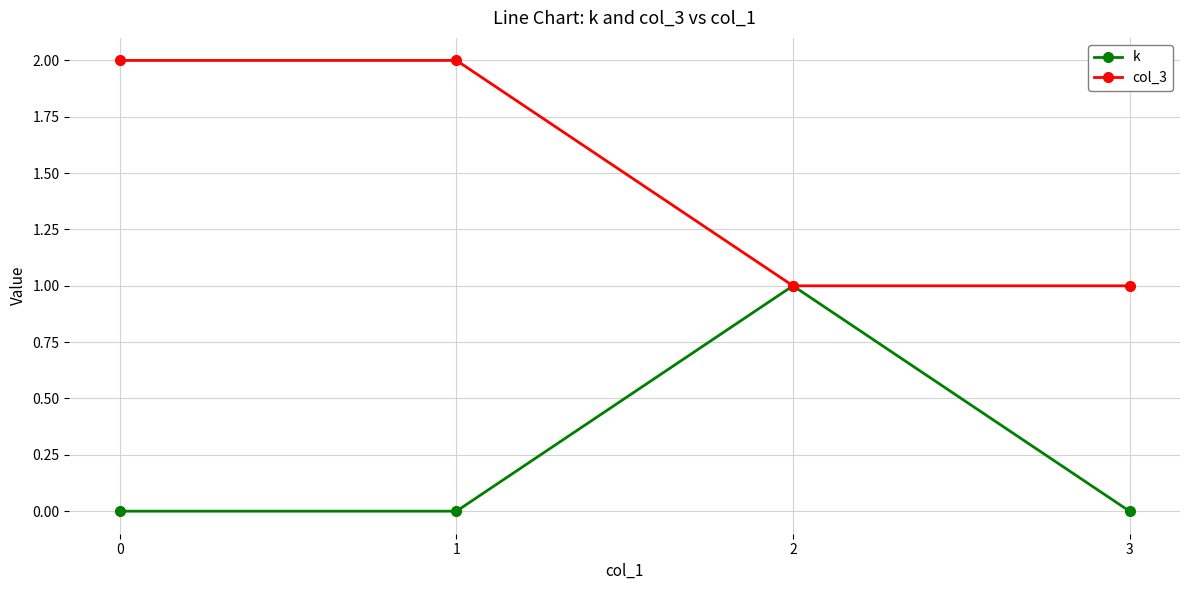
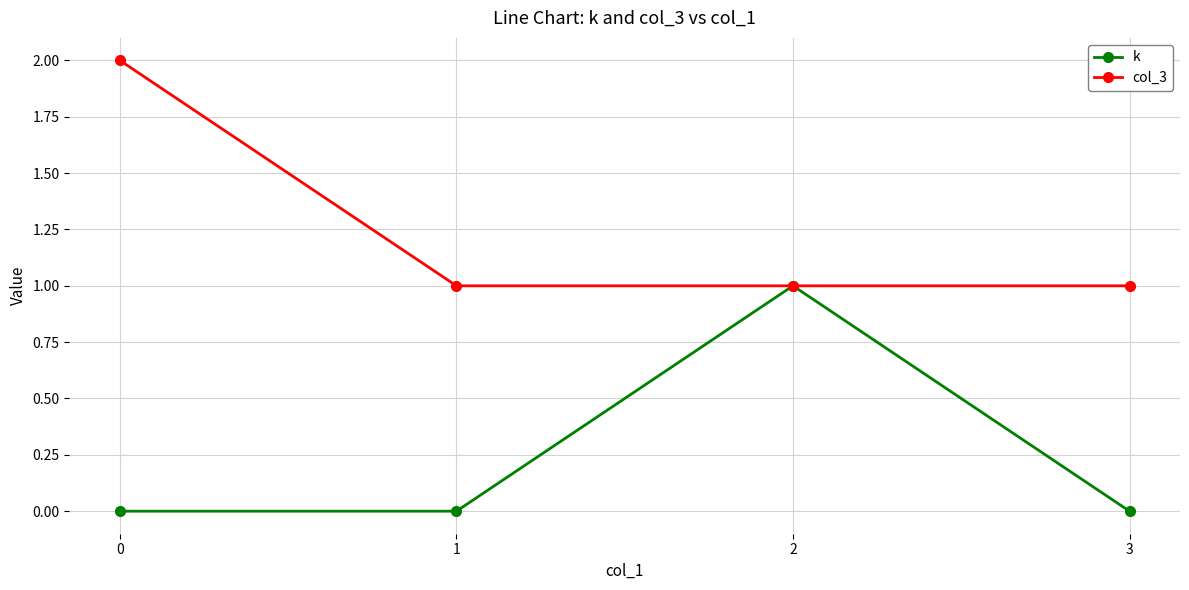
  {
    "k": {
      "0": 0,
      "1": 0,
      "3": 0
    },
    "col_3": {
      "0": 2,
-     "1": 2,
+     "1": 1,
      "3": 1
    }
  }
